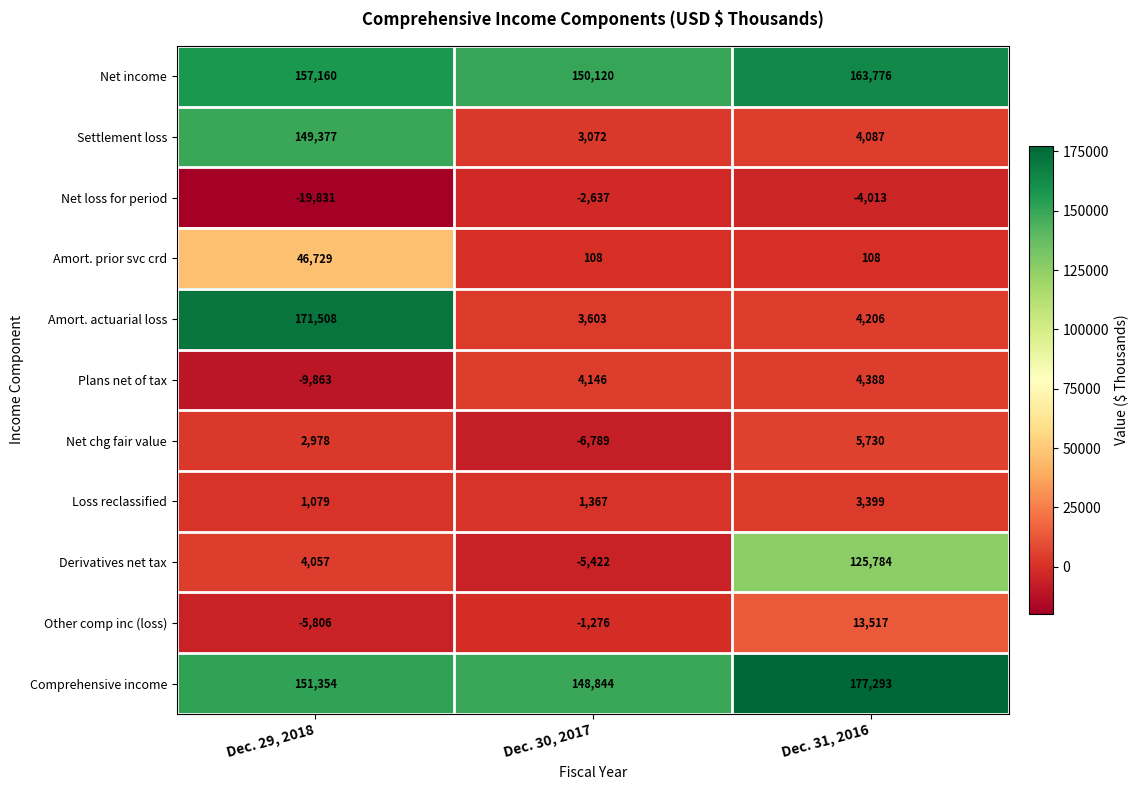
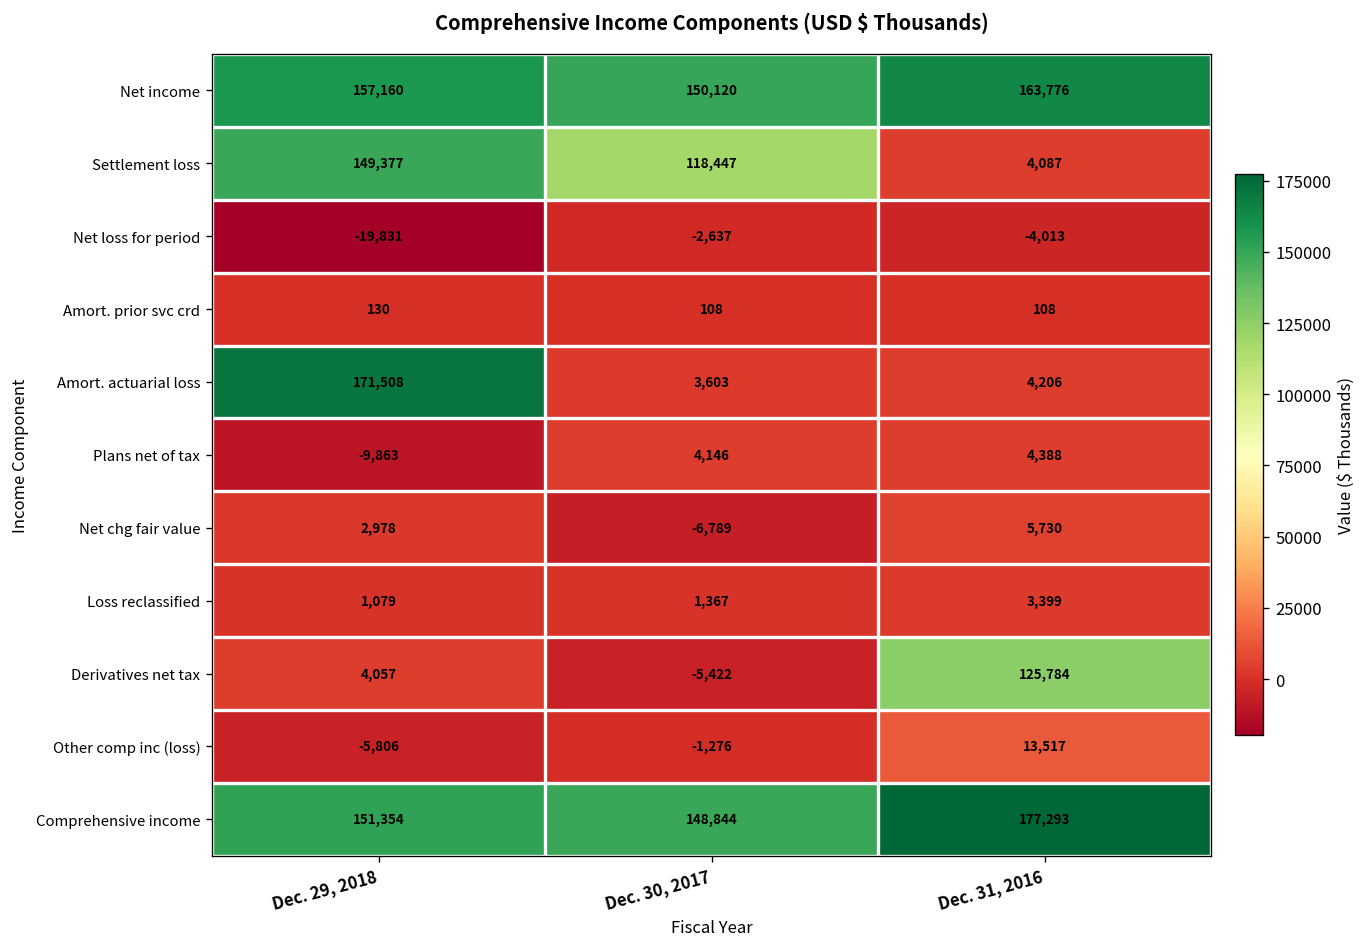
  {
    "Net income": {
      "Dec. 29, 2018": "157,160",
      "Dec. 30, 2017": "150,120",
      "Dec. 31, 2016": "163,776"
    },
    "Settlement loss": {
      "Dec. 29, 2018": "149,377",
-     "Dec. 30, 2017": "3,072",
+     "Dec. 30, 2017": "118,447",
      "Dec. 31, 2016": "4,087"
    },
    "Net loss for period": {
      "Dec. 29, 2018": "-19,831",
      "Dec. 30, 2017": "-2,637",
      "Dec. 31, 2016": "-4,013"
    },
    "Amort. prior svc crd": {
-     "Dec. 29, 2018": "46,729",
+     "Dec. 29, 2018": "130",
      "Dec. 30, 2017": "108",
      "Dec. 31, 2016": "108"
    },
    "Amort. actuarial loss": {
      "Dec. 29, 2018": "171,508",
      "Dec. 30, 2017": "3,603",
      "Dec. 31, 2016": "4,206"
    },
    "Plans net of tax": {
      "Dec. 29, 2018": "-9,863",
      "Dec. 30, 2017": "4,146",
      "Dec. 31, 2016": "4,388"
    },
    "Net chg fair value": {
      "Dec. 29, 2018": "2,978",
      "Dec. 30, 2017": "-6,789",
      "Dec. 31, 2016": "5,730"
    },
    "Loss reclassified": {
      "Dec. 29, 2018": "1,079",
      "Dec. 30, 2017": "1,367",
      "Dec. 31, 2016": "3,399"
    },
    "Derivatives net tax": {
      "Dec. 29, 2018": "4,057",
      "Dec. 30, 2017": "-5,422",
      "Dec. 31, 2016": "125,784"
    },
    "Other comp inc (loss)": {
      "Dec. 29, 2018": "-5,806",
      "Dec. 30, 2017": "-1,276",
      "Dec. 31, 2016": "13,517"
    },
    "Comprehensive income": {
      "Dec. 29, 2018": "151,354",
      "Dec. 30, 2017": "148,844",
      "Dec. 31, 2016": "177,293"
    }
  }
